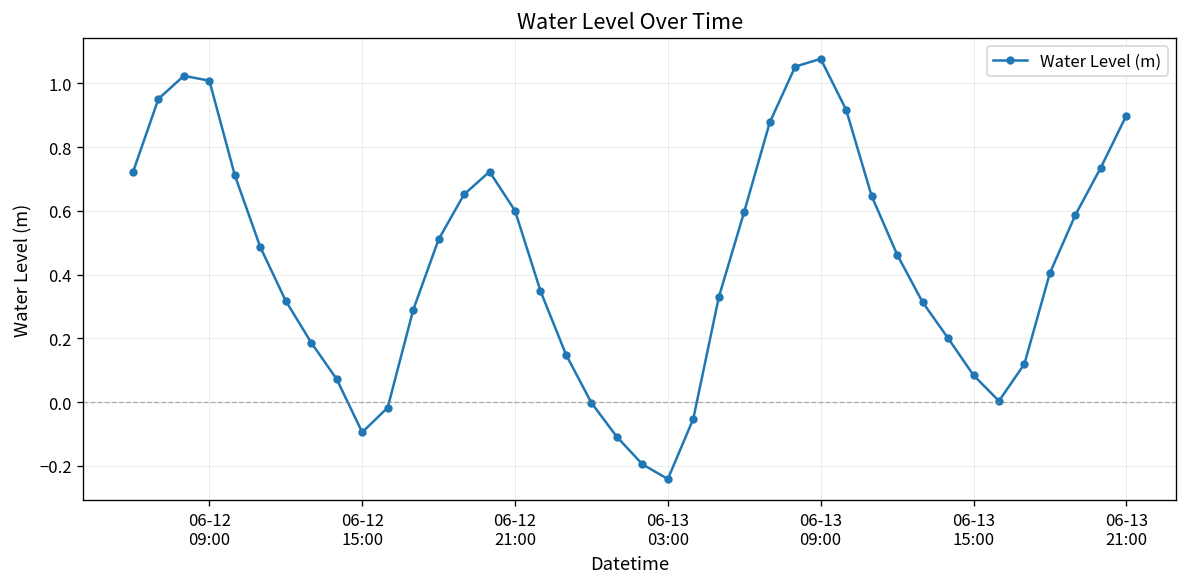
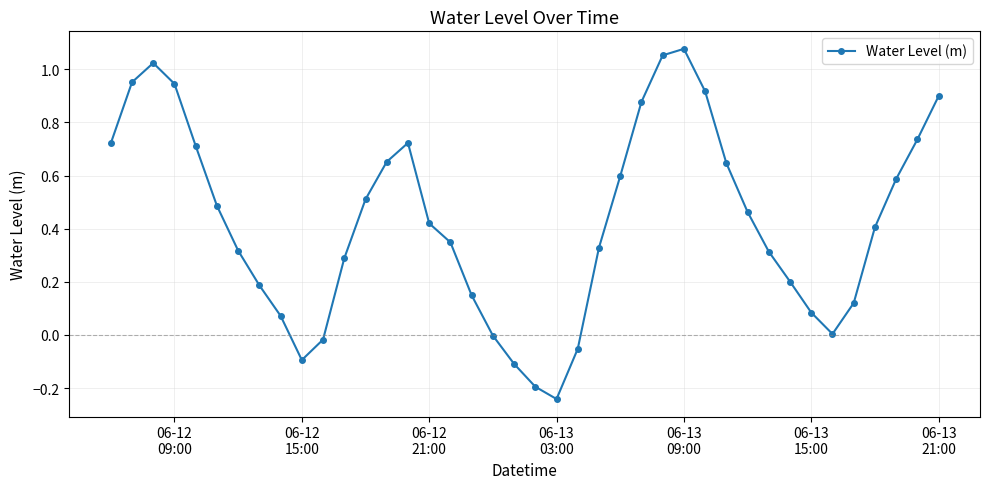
  {
-   "06-12 09:00": 1.01,
+   "06-12 09:00": 0.95,
    "06-12 15:00": -0.09,
-   "06-12 21:00": 0.60,
+   "06-12 21:00": 0.42,
    "06-13 03:00": -0.24,
    "06-13 09:00": 1.08,
    "06-13 15:00": 0.08,
    "06-13 21:00": 0.90
  }
